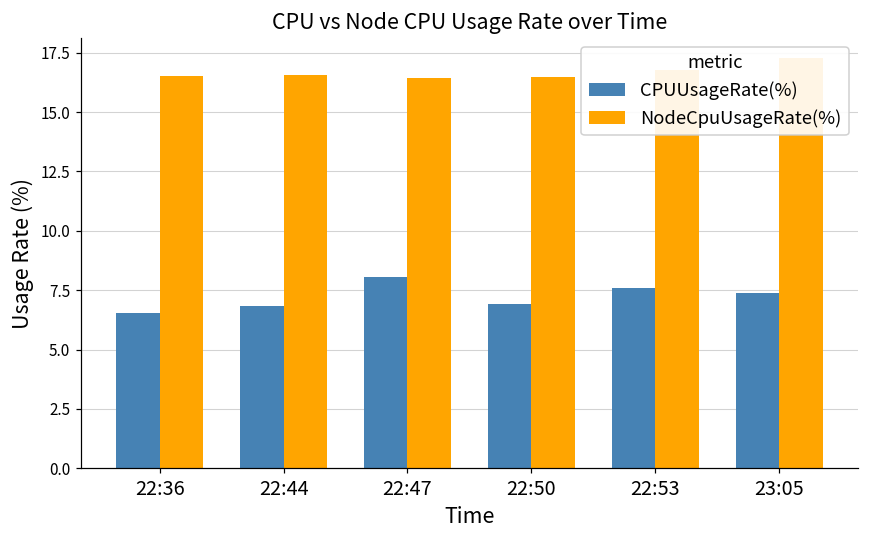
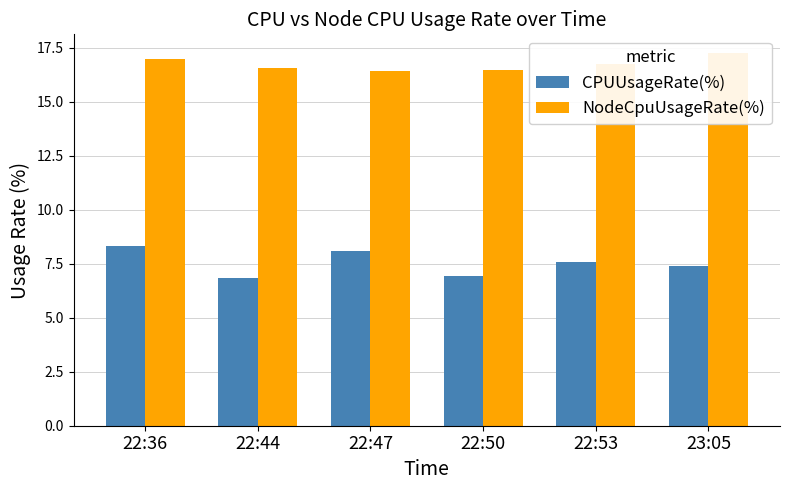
  {
    "CPUUsageRate(%)": {
-     "22:36": 6.5,
+     "22:36": 8.3,
      "22:44": 6.8,
      "22:47": 8.1,
      "22:50": 6.9,
      "22:53": 7.6,
      "23:05": 7.4
    },
    "NodeCpuUsageRate(%)": {
-     "22:36": 16.5,
+     "22:36": 17.0,
      "22:44": 16.6,
      "22:47": 16.5,
      "22:50": 16.5
    }
  }
